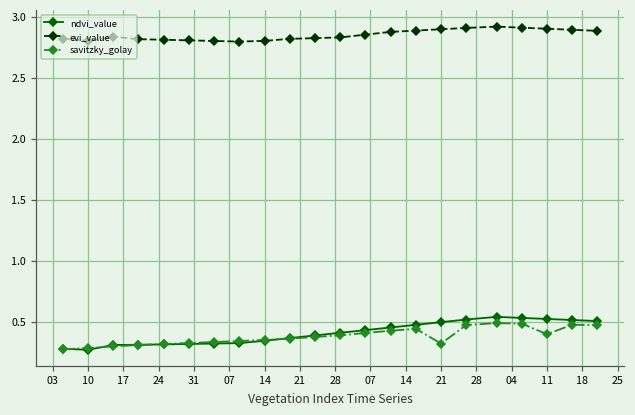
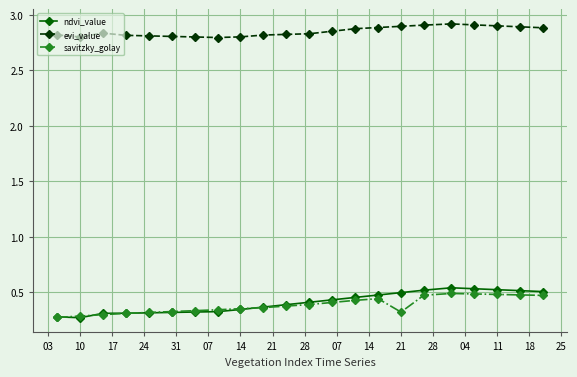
  {
    "savitzky_golay": {
      "21": 0.32,
-     "11": 0.40
+     "11": 0.48
    }
  }
